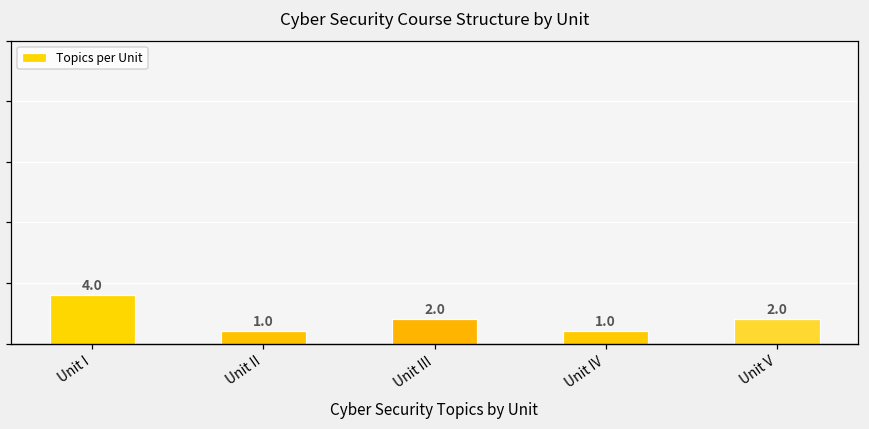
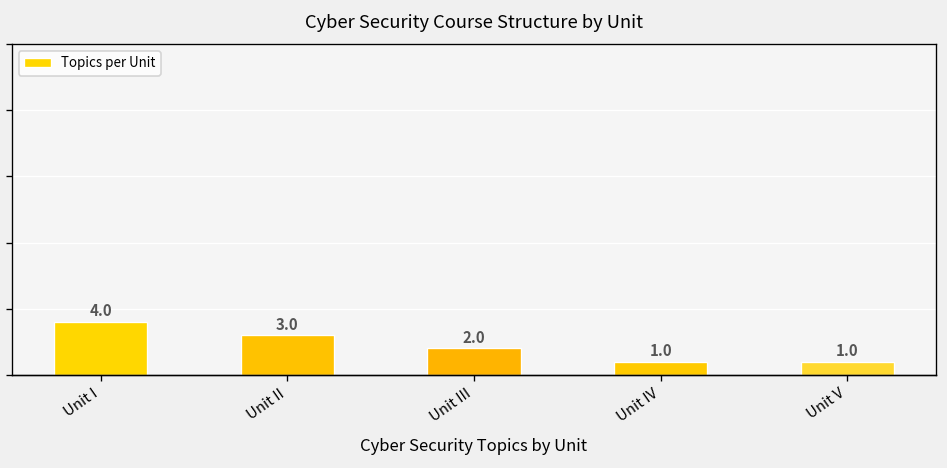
  {
    "Unit I": 4.0,
-   "Unit II": 1.0,
+   "Unit II": 3.0,
    "Unit III": 2.0,
    "Unit IV": 1.0,
-   "Unit V": 2.0
+   "Unit V": 1.0
  }
